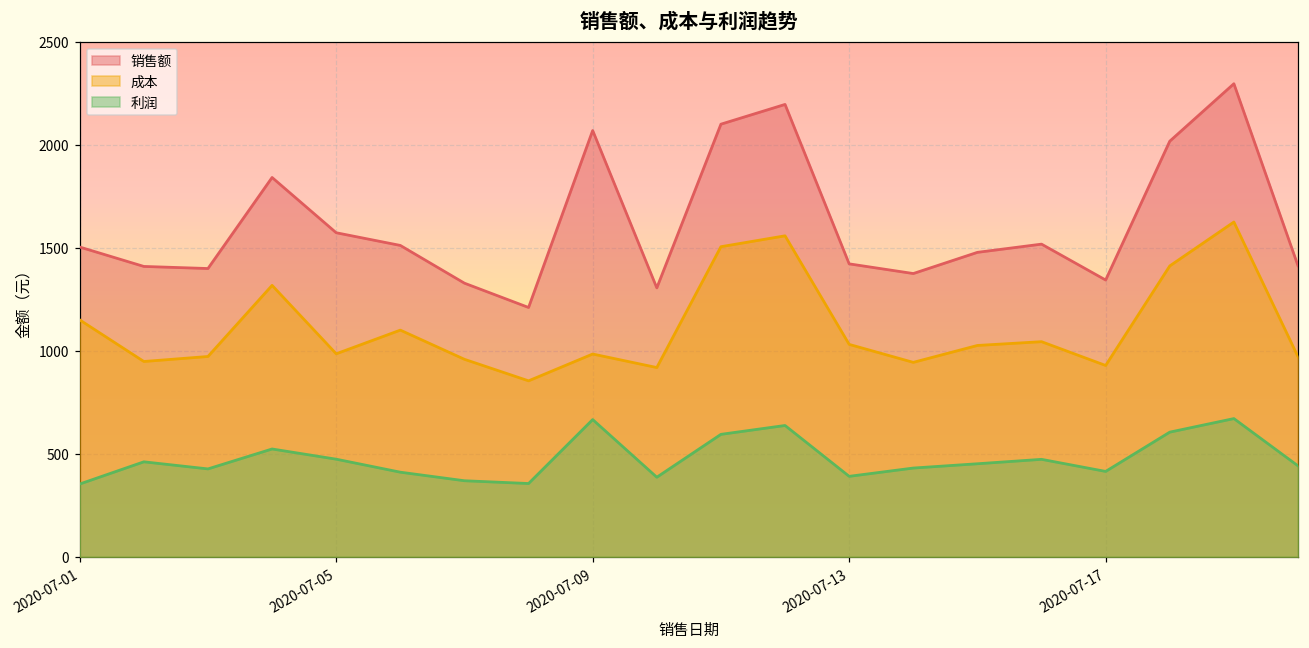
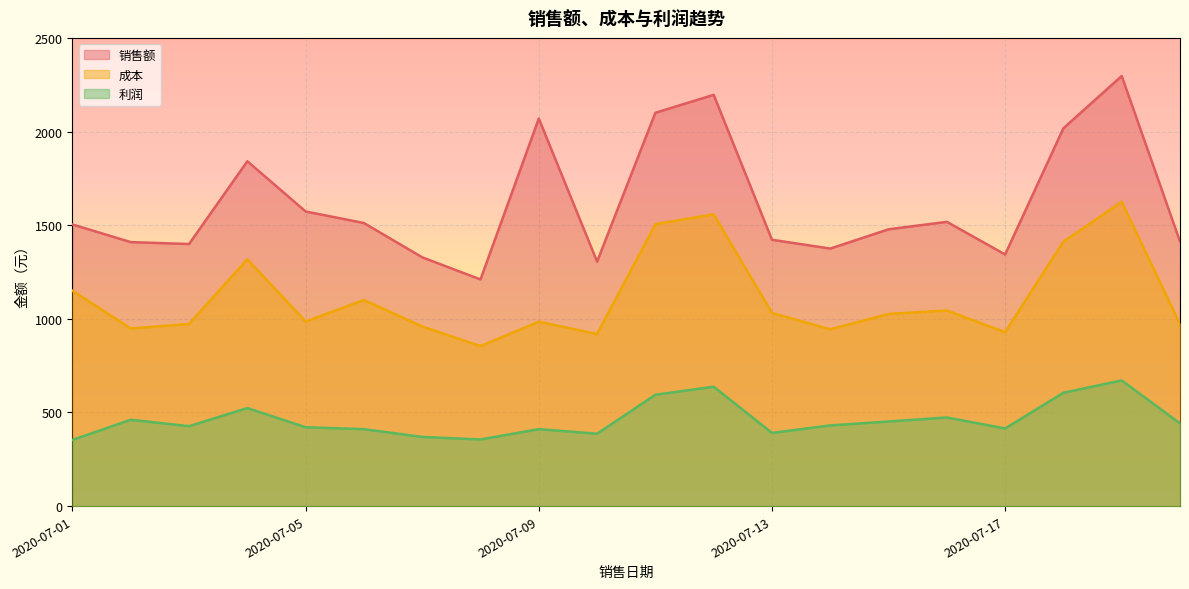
  {
    "销售额": {
      "2020-07-01": 1500,
      "2020-07-05": 1570,
      "2020-07-09": 2070,
      "2020-07-13": 1420,
      "2020-07-17": 1340
    },
    "成本": {
      "2020-07-01": 1150,
      "2020-07-05": 990,
      "2020-07-09": 980,
      "2020-07-13": 1030,
      "2020-07-17": 930
    },
    "利润": {
      "2020-07-01": 350,
-     "2020-07-05": 470,
-     "2020-07-09": 670,
+     "2020-07-05": 420,
+     "2020-07-09": 410,
      "2020-07-13": 390,
      "2020-07-17": 410
    }
  }
